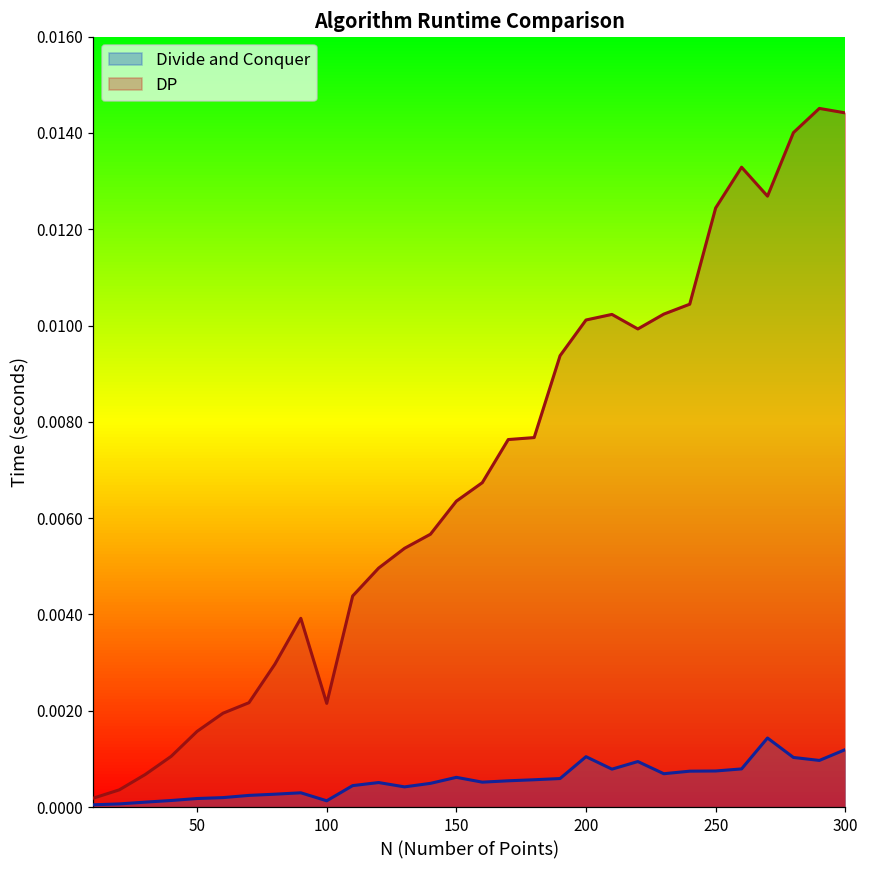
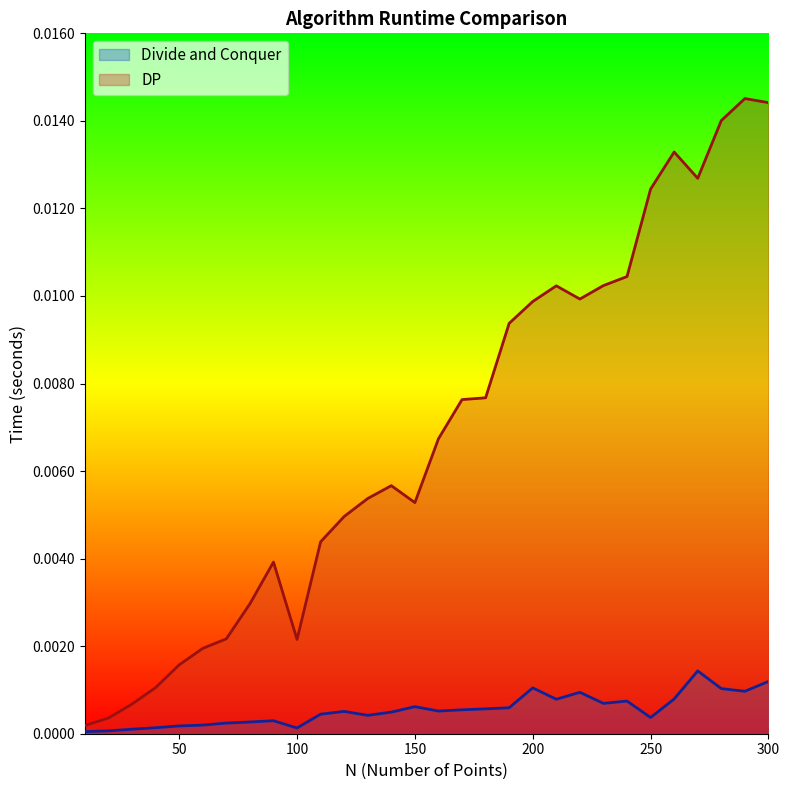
  {
    "Divide and Conquer": {
      "50": 0.0002,
      "100": 0.0001,
      "150": 0.0006,
      "200": 0.0010,
-     "250": 0.0008,
+     "250": 0.0004,
      "300": 0.0012
    },
    "DP": {
      "50": 0.0016,
      "100": 0.0022,
-     "150": 0.0064,
-     "200": 0.0101,
+     "150": 0.0053,
+     "200": 0.0099,
      "250": 0.0124,
      "300": 0.0144
    }
  }
